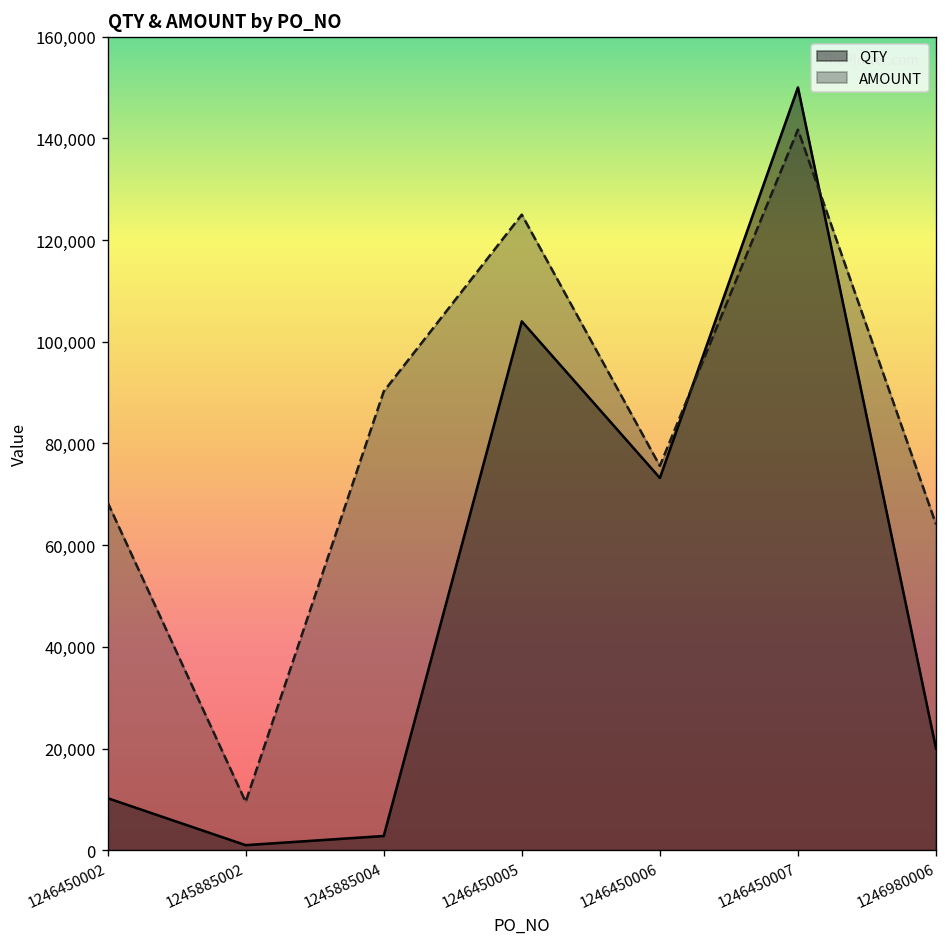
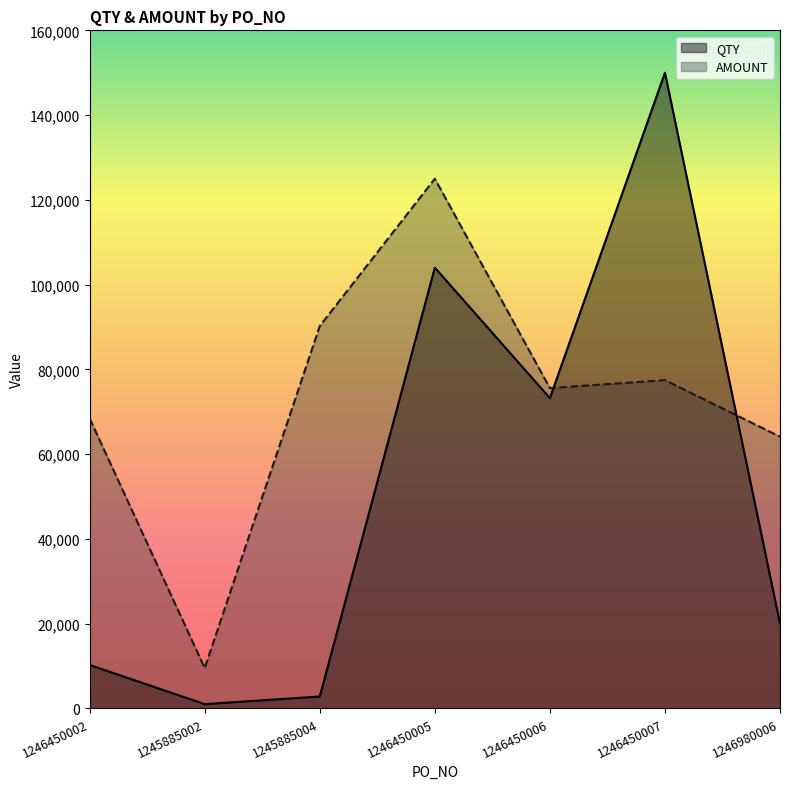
  {
    "QTY": {
      "1246450002": "10,000",
      "1245885002": "1,000",
      "1245885004": "3,000",
      "1246450005": "104,000",
      "1246450006": "73,000",
      "1246450007": "150,000",
      "1246980006": "20,000"
    },
    "AMOUNT": {
      "1246450002": "68,000",
      "1245885002": "10,000",
      "1245885004": "90,000",
      "1246450005": "125,000",
      "1246450006": "76,000",
-     "1246450007": "142,000",
+     "1246450007": "77,000",
      "1246980006": "64,000"
    }
  }
